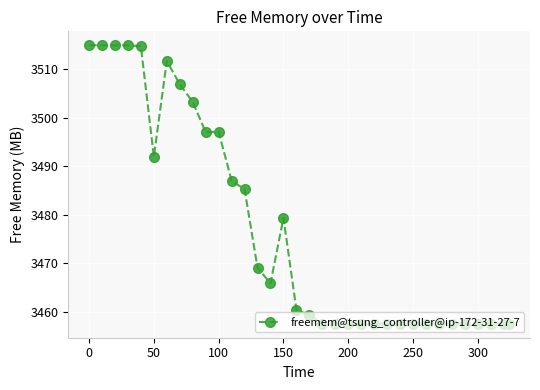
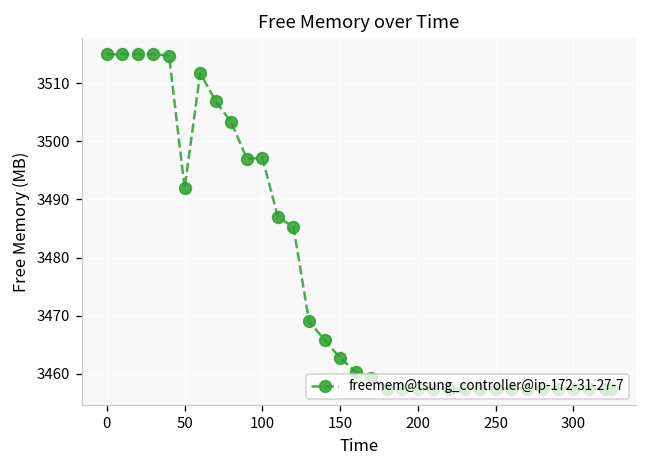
  {
    "0": 3515,
    "50": 3492,
    "100": 3497,
-   "150": 3479
+   "150": 3463
  }
